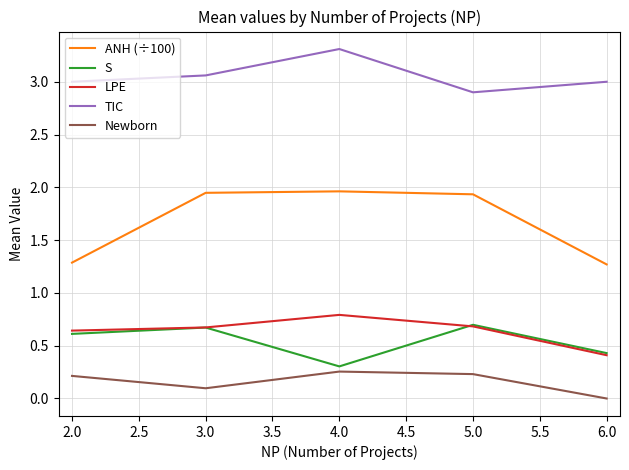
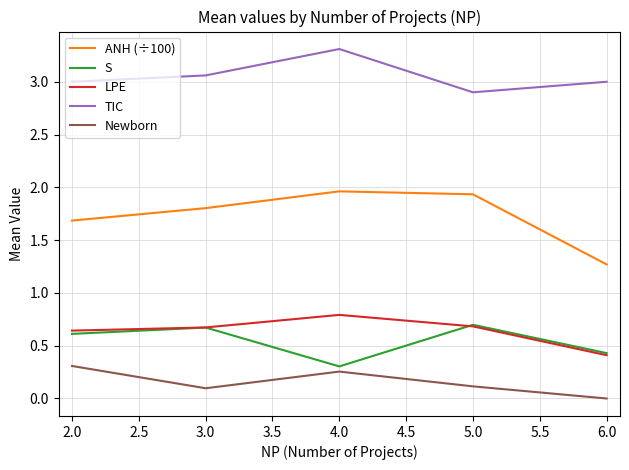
  {
    "ANH (÷100)": {
-     "2.0": 1.29,
-     "3.0": 1.95,
+     "2.0": 1.69,
+     "3.0": 1.80,
      "4.0": 1.96,
      "5.0": 1.93,
      "6.0": 1.27
    },
    "S": {
      "2.0": 0.61,
      "4.0": 0.30
    },
    "LPE": {
      "2.0": 0.64,
      "4.0": 0.79
    },
    "TIC": {
      "3.0": 3.06,
      "4.0": 3.31,
      "5.0": 2.90,
      "6.0": 3.00
    },
    "Newborn": {
-     "2.0": 0.21,
+     "2.0": 0.31,
      "3.0": 0.10,
      "4.0": 0.26,
-     "5.0": 0.23,
+     "5.0": 0.12,
      "6.0": 0.00
    }
  }
